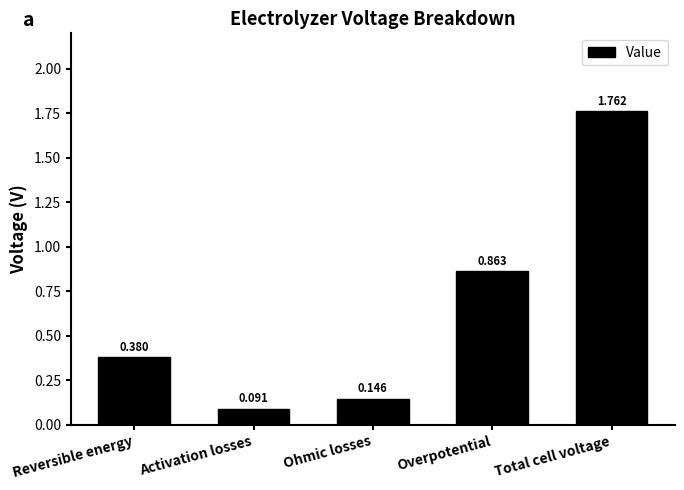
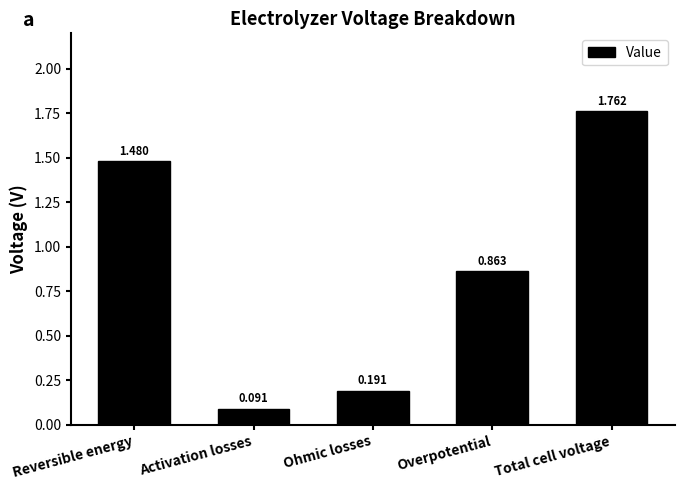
  {
-   "Reversible energy": 0.380,
+   "Reversible energy": 1.480,
    "Activation losses": 0.091,
-   "Ohmic losses": 0.146,
+   "Ohmic losses": 0.191,
    "Overpotential": 0.863,
    "Total cell voltage": 1.762
  }
